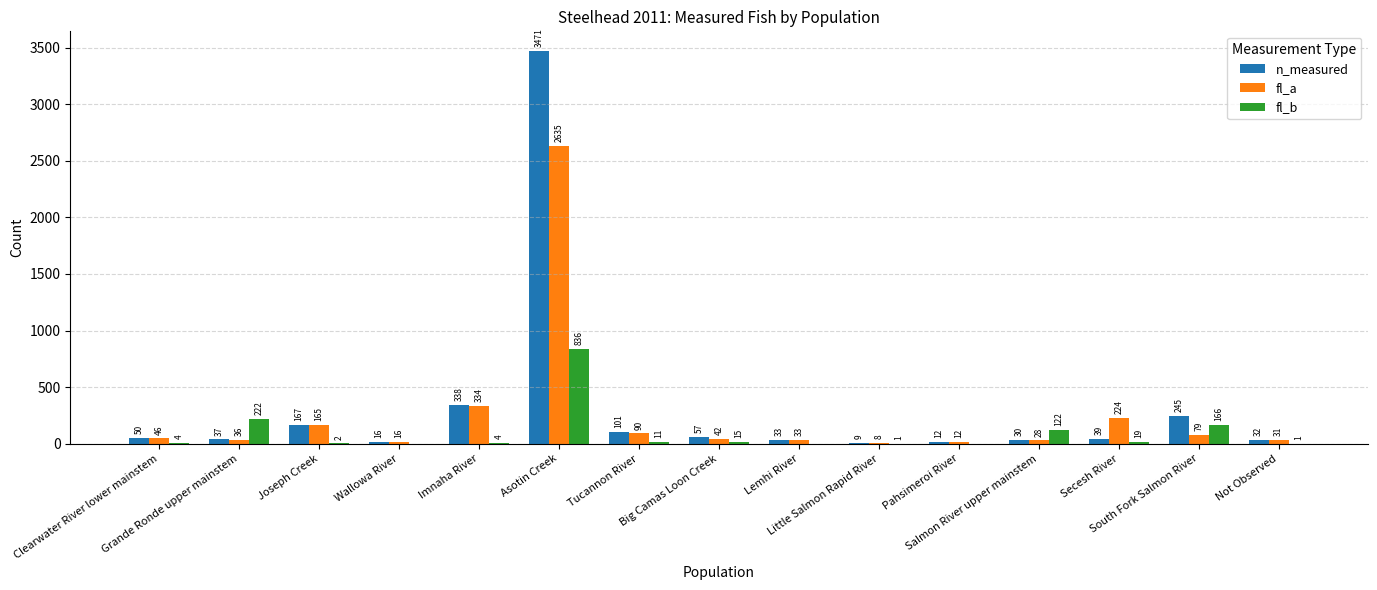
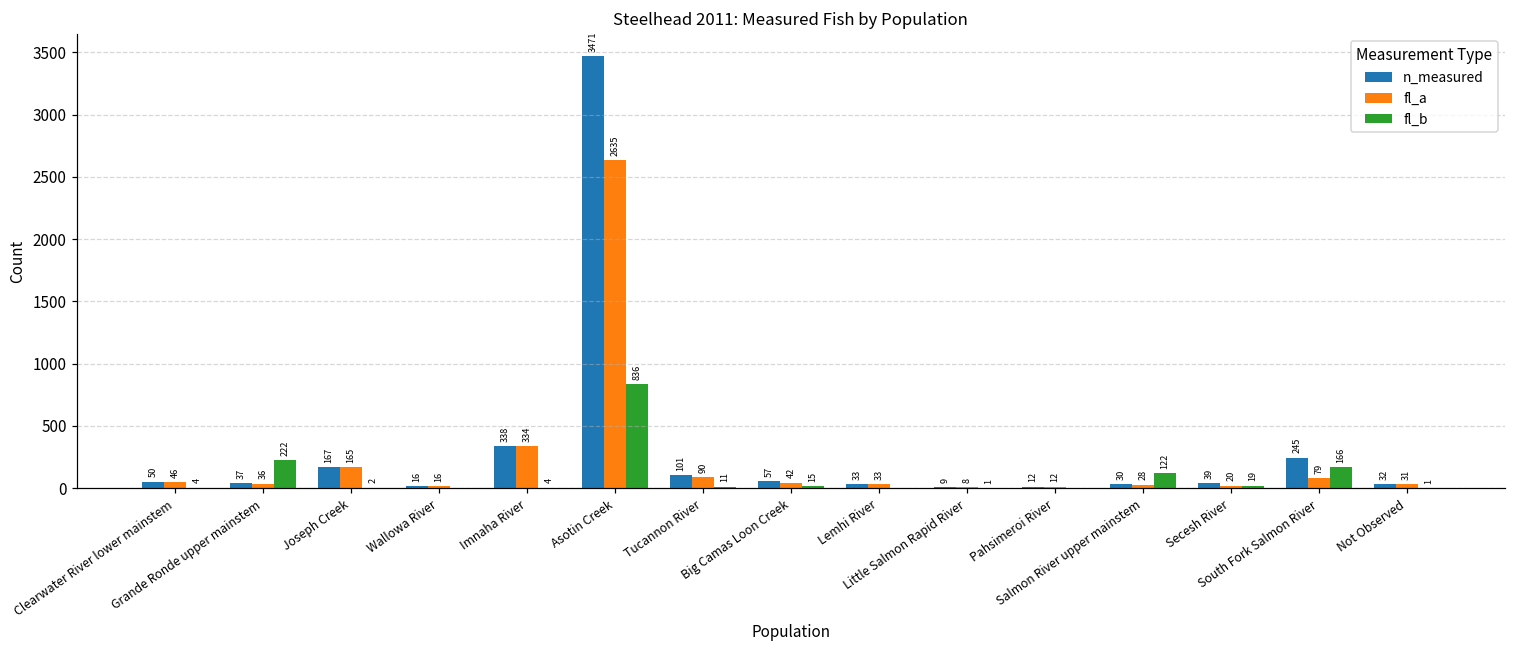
  {
    "n_measured": {
      "Clearwater River lower mainstem": 50,
      "Grande Ronde upper mainstem": 37,
      "Joseph Creek": 167,
      "Wallowa River": 16,
      "Imnaha River": 338,
      "Asotin Creek": 3471,
      "Tucannon River": 101,
      "Big Camas Loon Creek": 57,
      "Lemhi River": 33,
      "Little Salmon Rapid River": 9,
      "Pahsimeroi River": 12,
      "Salmon River upper mainstem": 30,
      "Secesh River": 39,
      "South Fork Salmon River": 245,
      "Not Observed": 32
    },
    "fl_a": {
      "Clearwater River lower mainstem": 46,
      "Grande Ronde upper mainstem": 36,
      "Joseph Creek": 165,
      "Wallowa River": 16,
      "Imnaha River": 334,
      "Asotin Creek": 2635,
      "Tucannon River": 90,
      "Big Camas Loon Creek": 42,
      "Lemhi River": 33,
      "Little Salmon Rapid River": 8,
      "Pahsimeroi River": 12,
      "Salmon River upper mainstem": 28,
-     "Secesh River": 224,
+     "Secesh River": 20,
      "South Fork Salmon River": 79,
      "Not Observed": 31
    },
    "fl_b": {
      "Clearwater River lower mainstem": 4,
      "Grande Ronde upper mainstem": 222,
      "Joseph Creek": 2,
      "Imnaha River": 4,
      "Asotin Creek": 836,
      "Tucannon River": 11,
      "Big Camas Loon Creek": 15,
      "Little Salmon Rapid River": 1,
      "Salmon River upper mainstem": 122,
      "Secesh River": 19,
      "South Fork Salmon River": 166,
      "Not Observed": 1
    }
  }
